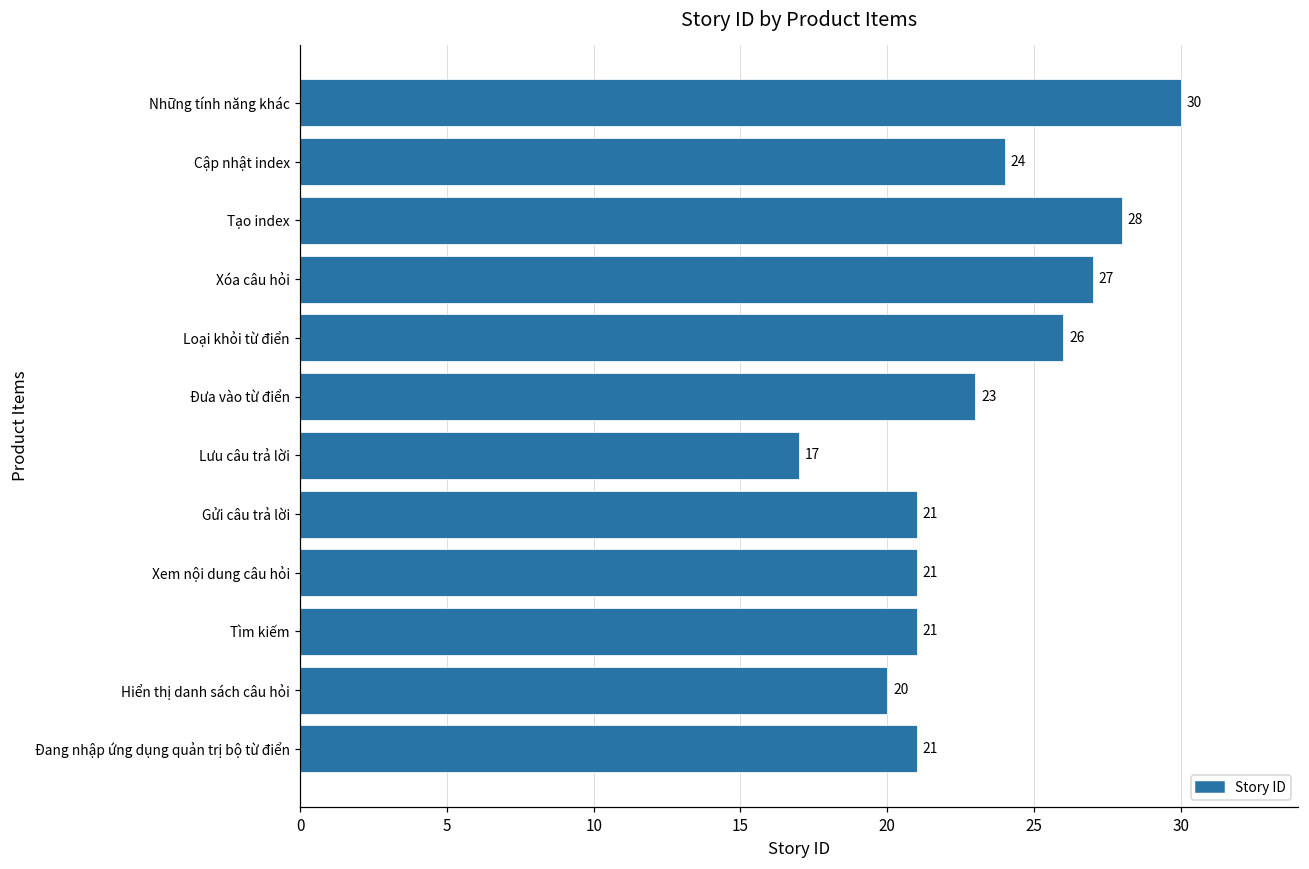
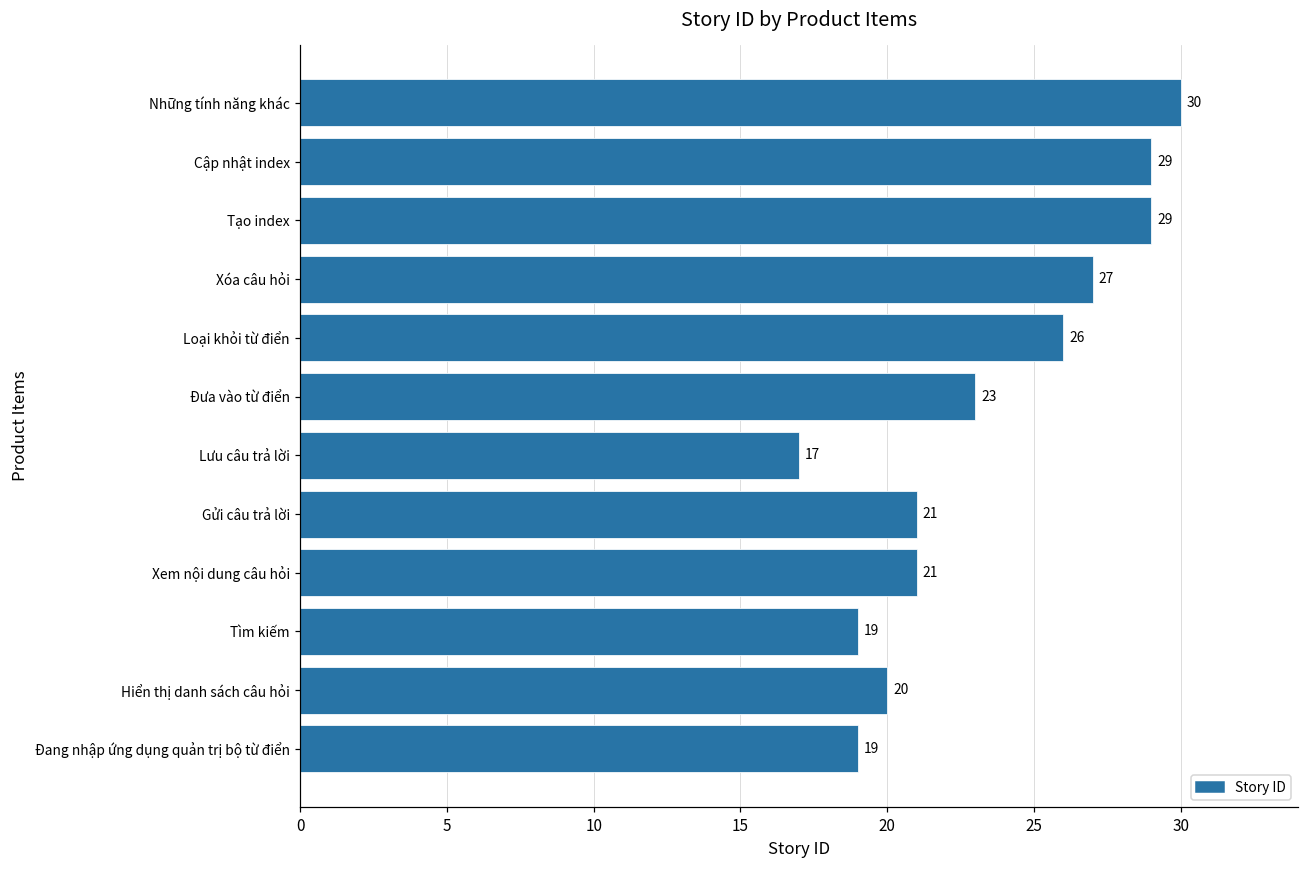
  {
    "Những tính năng khác": 30,
-   "Cập nhật index": 24,
-   "Tạo index": 28,
+   "Cập nhật index": 29,
+   "Tạo index": 29,
    "Xóa câu hỏi": 27,
    "Loại khỏi từ điển": 26,
    "Đưa vào từ điển": 23,
    "Lưu câu trả lời": 17,
    "Gửi câu trả lời": 21,
    "Xem nội dung câu hỏi": 21,
-   "Tìm kiếm": 21,
+   "Tìm kiếm": 19,
    "Hiển thị danh sách câu hỏi": 20,
-   "Đang nhập ứng dụng quản trị bộ từ điển": 21
+   "Đang nhập ứng dụng quản trị bộ từ điển": 19
  }
